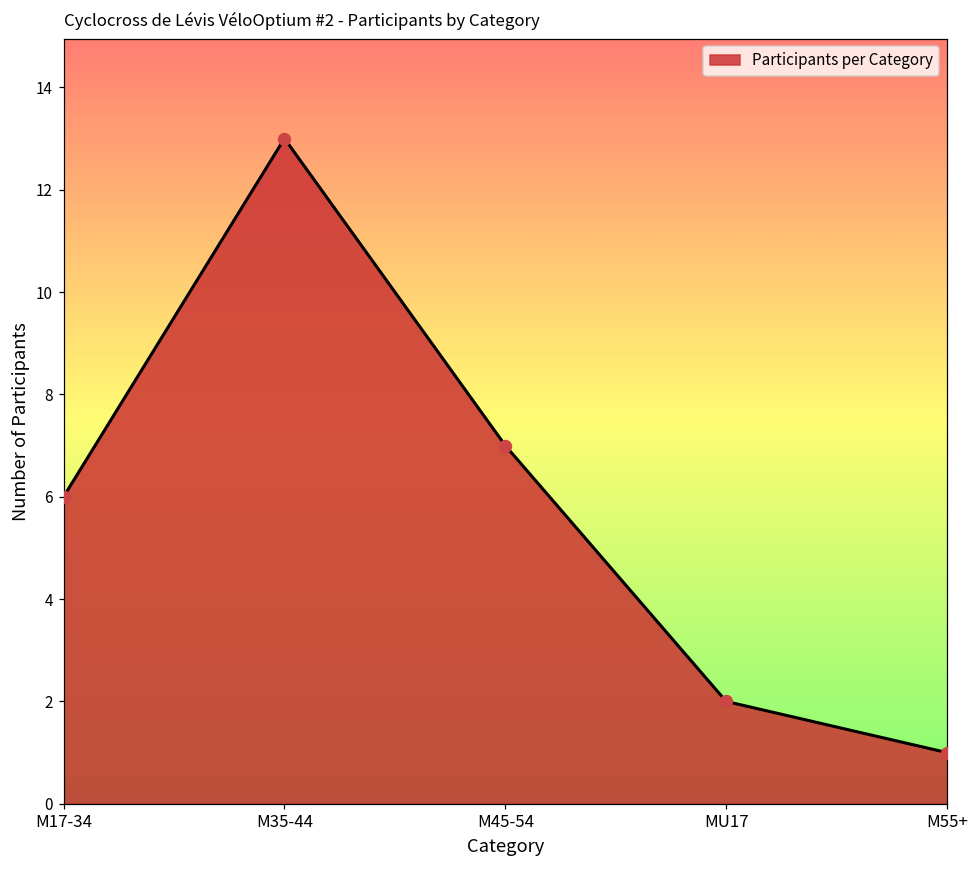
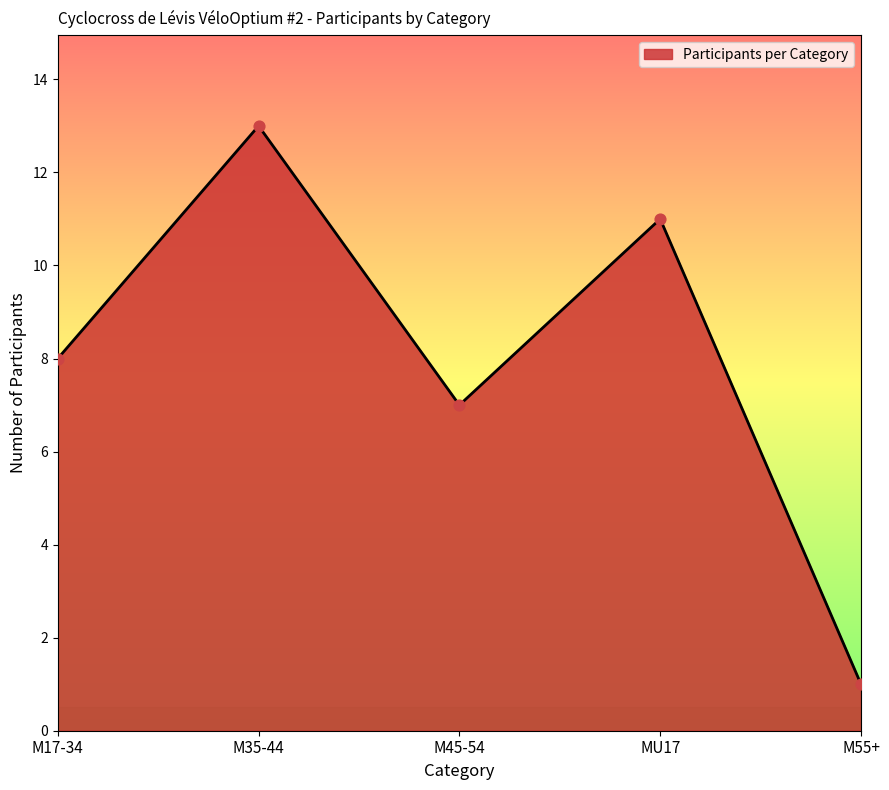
  {
-   "M17-34": 6,
+   "M17-34": 8,
    "M35-44": 13,
    "M45-54": 7,
-   "MU17": 2,
+   "MU17": 11,
    "M55+": 1
  }
